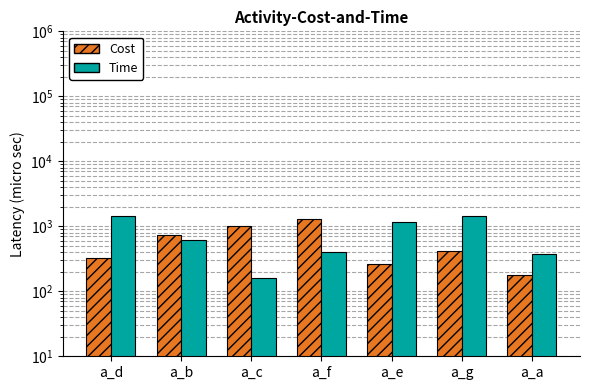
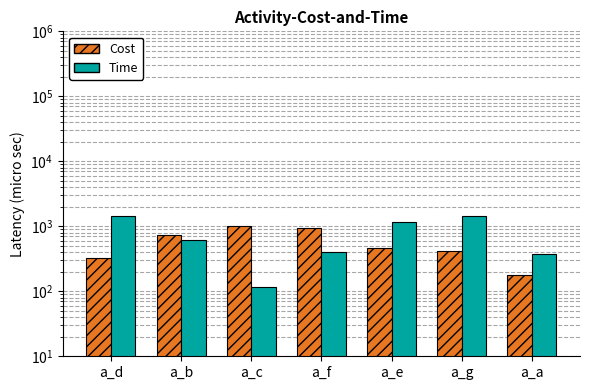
  {
    "Cost": {
      "a_d": 300,
      "a_b": 700,
      "a_c": 1000,
-     "a_f": 1300,
-     "a_e": 260,
+     "a_f": 1000,
+     "a_e": 500,
      "a_g": 400,
      "a_a": 180
    },
    "Time": {
      "a_d": 1400,
      "a_b": 600,
-     "a_c": 160,
+     "a_c": 110,
      "a_f": 400,
      "a_e": 1200,
      "a_g": 1400,
      "a_a": 400
    }
  }
